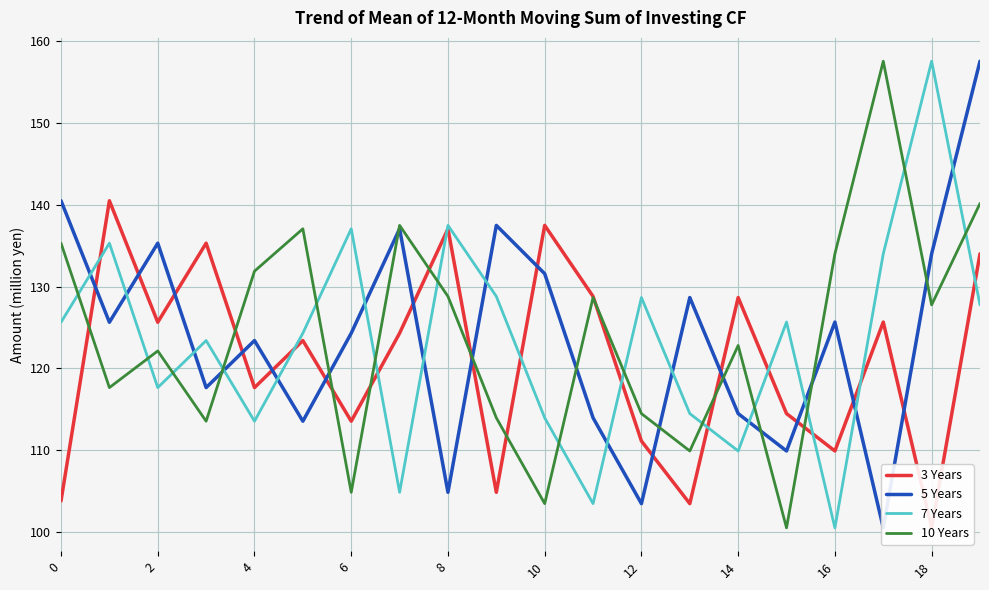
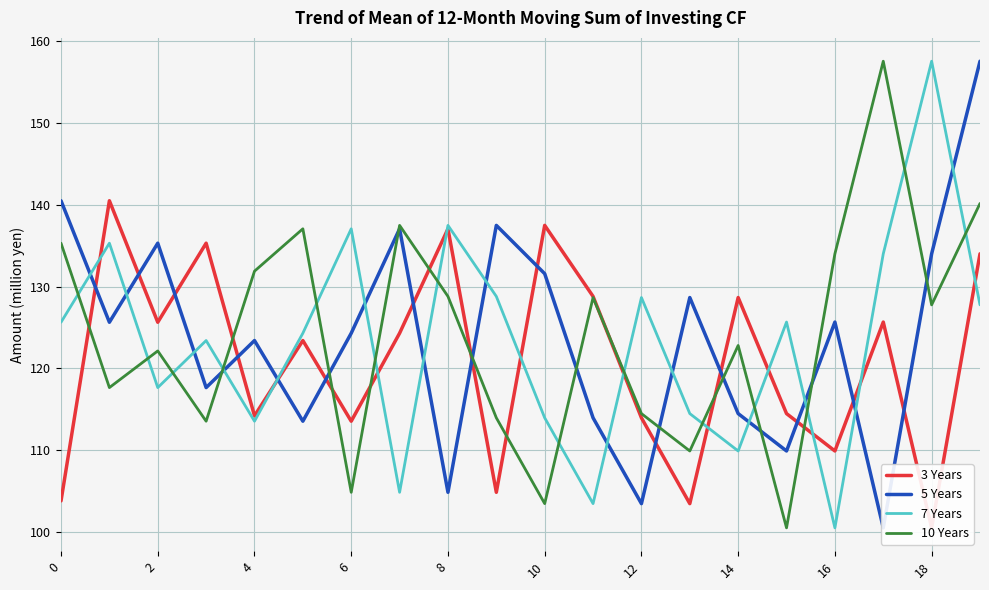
  {
    "3 Years": {
      "0": 104,
      "2": 126,
-     "4": 118,
+     "4": 114,
      "6": 114,
      "8": 137,
      "10": 137,
-     "12": 111,
+     "12": 114,
      "14": 129,
      "16": 110
    },
    "5 Years": {
      "0": 140,
      "2": 135,
      "4": 123,
      "6": 124,
      "8": 105,
      "10": 132,
      "12": 103,
      "14": 114,
      "16": 126,
      "18": 134
    },
    "7 Years": {
      "0": 126,
      "2": 118,
      "4": 114,
      "6": 137,
      "8": 137,
      "10": 114,
      "12": 129,
      "14": 110,
      "16": 101,
      "18": 158
    },
    "10 Years": {
      "0": 135,
      "2": 122,
      "4": 132,
      "6": 105,
      "8": 129,
      "10": 103,
      "12": 114,
      "14": 123,
      "16": 134,
      "18": 128
    }
  }
